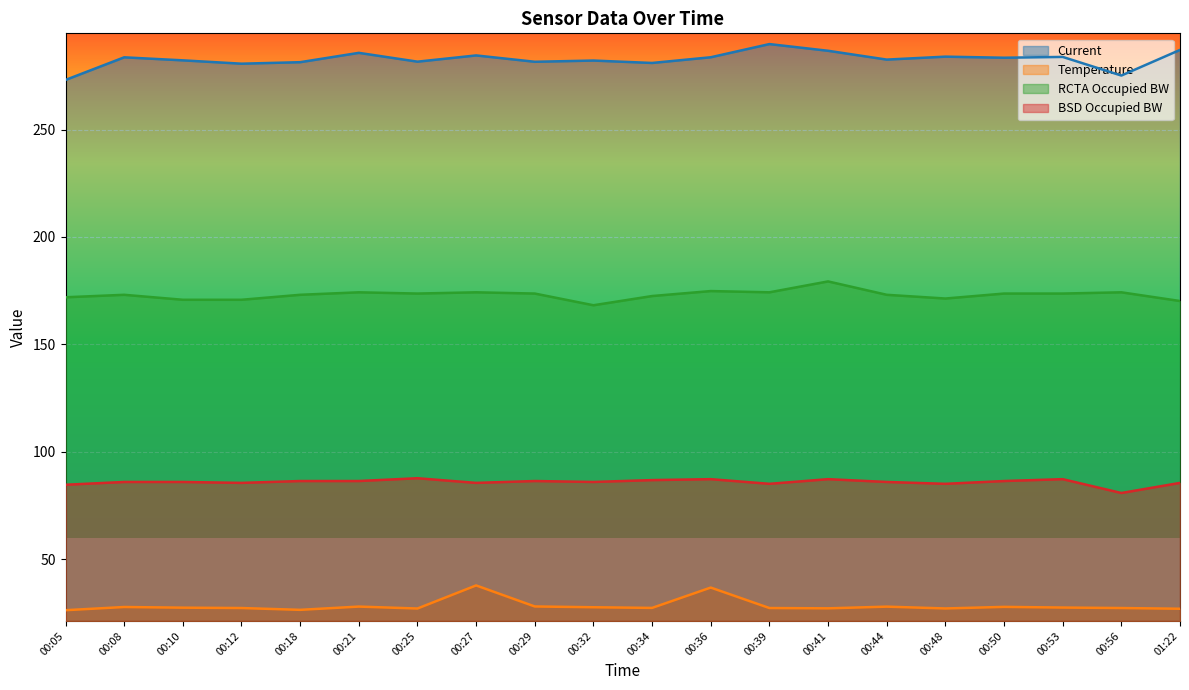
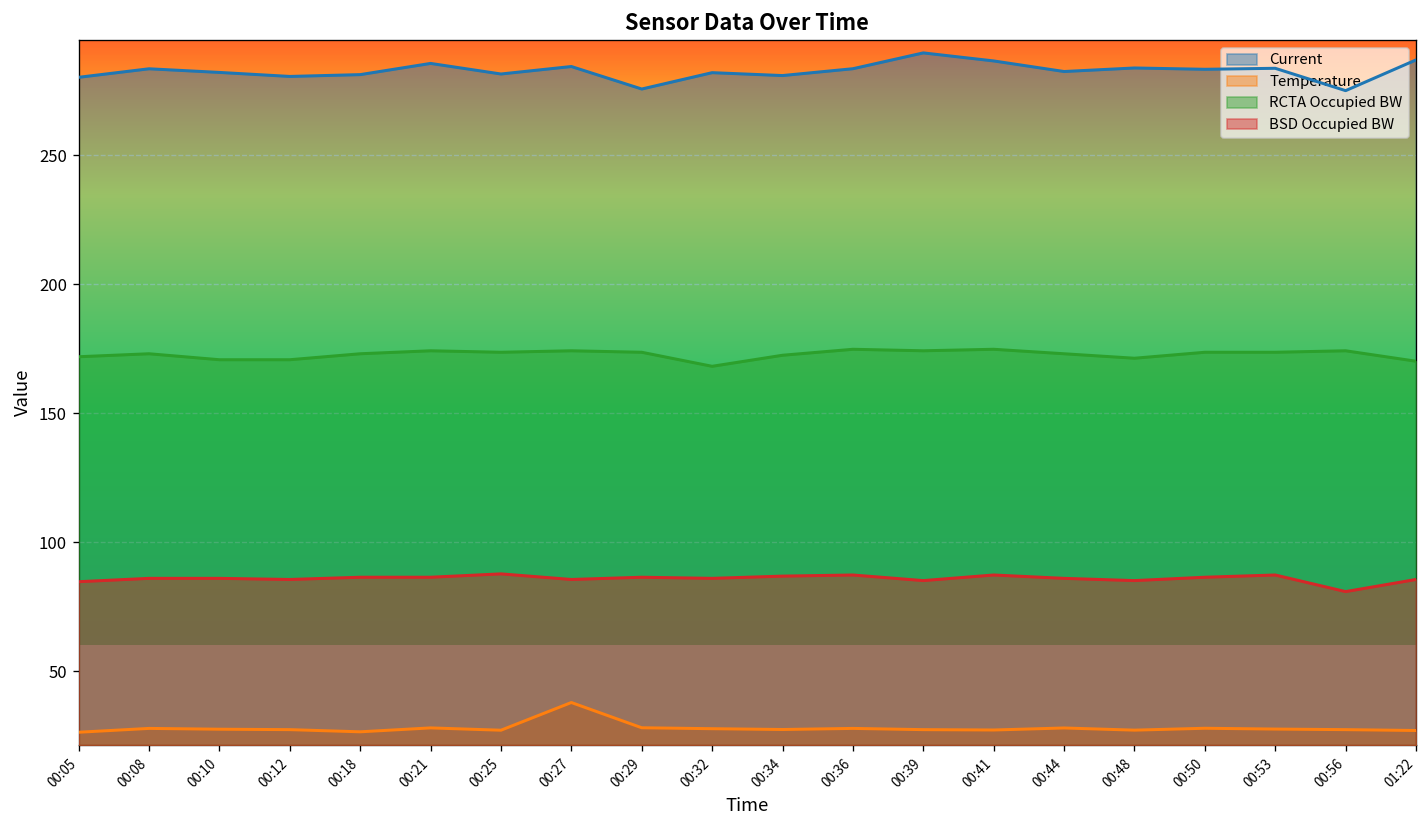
  {
    "Current": {
-     "00:05": 273,
+     "00:05": 280,
      "00:08": 284,
      "00:10": 282,
      "00:12": 281,
      "00:18": 281,
      "00:21": 286,
      "00:25": 282,
      "00:27": 285,
-     "00:29": 282,
+     "00:29": 276,
      "00:32": 282,
      "00:34": 281,
      "00:36": 284,
      "00:39": 290,
      "00:41": 287,
      "00:44": 283,
      "00:48": 284,
      "00:50": 283,
      "01:22": 287
    },
    "Temperature": {
      "00:05": 26,
      "00:08": 28,
      "00:10": 27,
      "00:12": 27,
      "00:18": 26,
      "00:21": 28,
      "00:25": 27,
      "00:27": 38,
      "00:29": 28,
      "00:32": 28,
      "00:34": 27,
-     "00:36": 37,
+     "00:36": 28,
      "00:39": 27,
      "00:41": 27,
      "00:44": 28,
      "00:48": 27,
      "00:50": 28,
      "00:53": 28,
      "00:56": 27,
      "01:22": 27
    },
    "RCTA Occupied BW": {
      "00:05": 172,
      "00:08": 173,
      "00:10": 171,
      "00:12": 171,
      "00:18": 173,
      "00:21": 174,
      "00:25": 174,
      "00:27": 174,
      "00:29": 174,
      "00:32": 168,
      "00:34": 173,
      "00:36": 175,
      "00:39": 174,
-     "00:41": 179,
+     "00:41": 175,
      "00:44": 173,
      "00:48": 171,
      "00:50": 174,
      "00:53": 174,
      "00:56": 174,
      "01:22": 170
    },
    "BSD Occupied BW": {
      "00:05": 85,
      "00:08": 86,
      "00:10": 86,
      "00:12": 86,
      "00:18": 86,
      "00:21": 86,
      "00:25": 88,
      "00:27": 86,
      "00:29": 86,
      "00:32": 86,
      "00:34": 87,
      "00:36": 87,
      "00:39": 85,
      "00:41": 87,
      "00:44": 86,
      "00:48": 85,
      "00:50": 86,
      "00:53": 87,
      "00:56": 81,
      "01:22": 86
    }
  }
